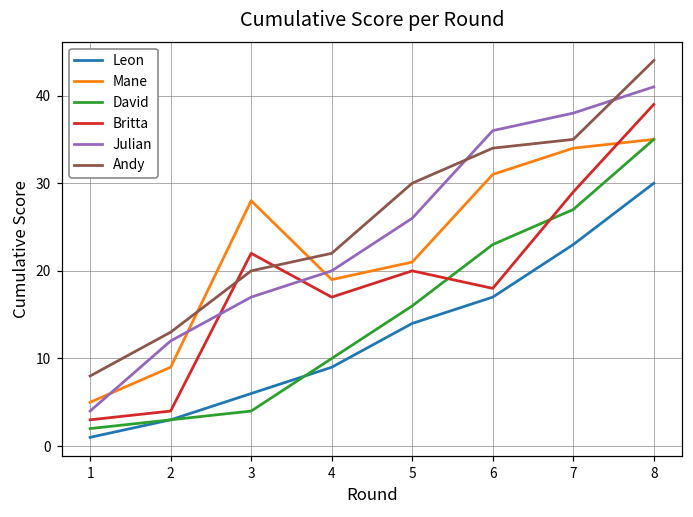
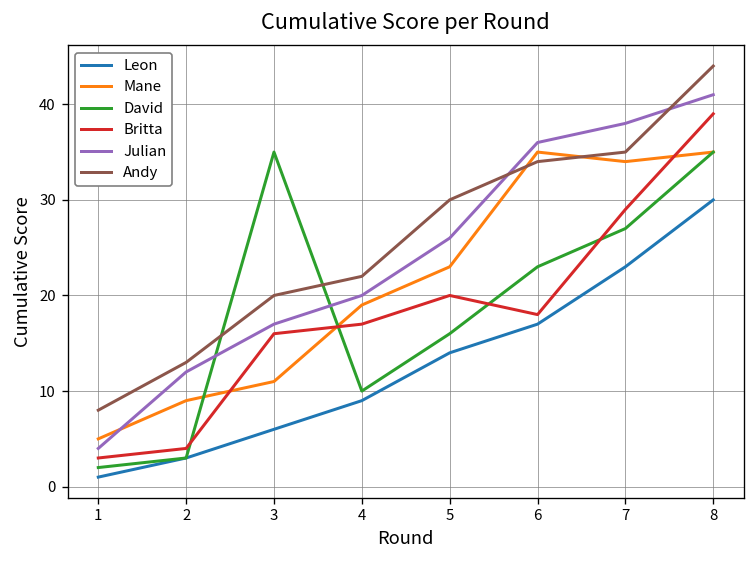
  {
    "Leon": {
      "1": 1,
      "3": 6,
      "4": 9,
      "5": 14,
      "6": 17,
      "7": 23,
      "8": 30
    },
    "Mane": {
      "1": 5,
      "2": 9,
-     "3": 28,
+     "3": 11,
      "4": 19,
-     "5": 21,
-     "6": 31,
+     "5": 23,
+     "6": 35,
      "7": 34
    },
    "David": {
      "1": 2,
-     "3": 4,
+     "3": 35,
      "4": 10,
      "5": 16,
      "6": 23,
      "7": 27
    },
    "Britta": {
      "1": 3,
      "2": 4,
-     "3": 22,
+     "3": 16,
      "4": 17,
      "5": 20,
      "6": 18,
      "7": 29,
      "8": 39
    },
    "Julian": {
      "1": 4,
      "2": 12,
      "3": 17,
      "4": 20,
      "5": 26,
      "6": 36,
      "7": 38,
      "8": 41
    },
    "Andy": {
      "1": 8,
      "2": 13,
      "3": 20,
      "4": 22,
      "5": 30,
      "6": 34,
      "7": 35,
      "8": 44
    }
  }
